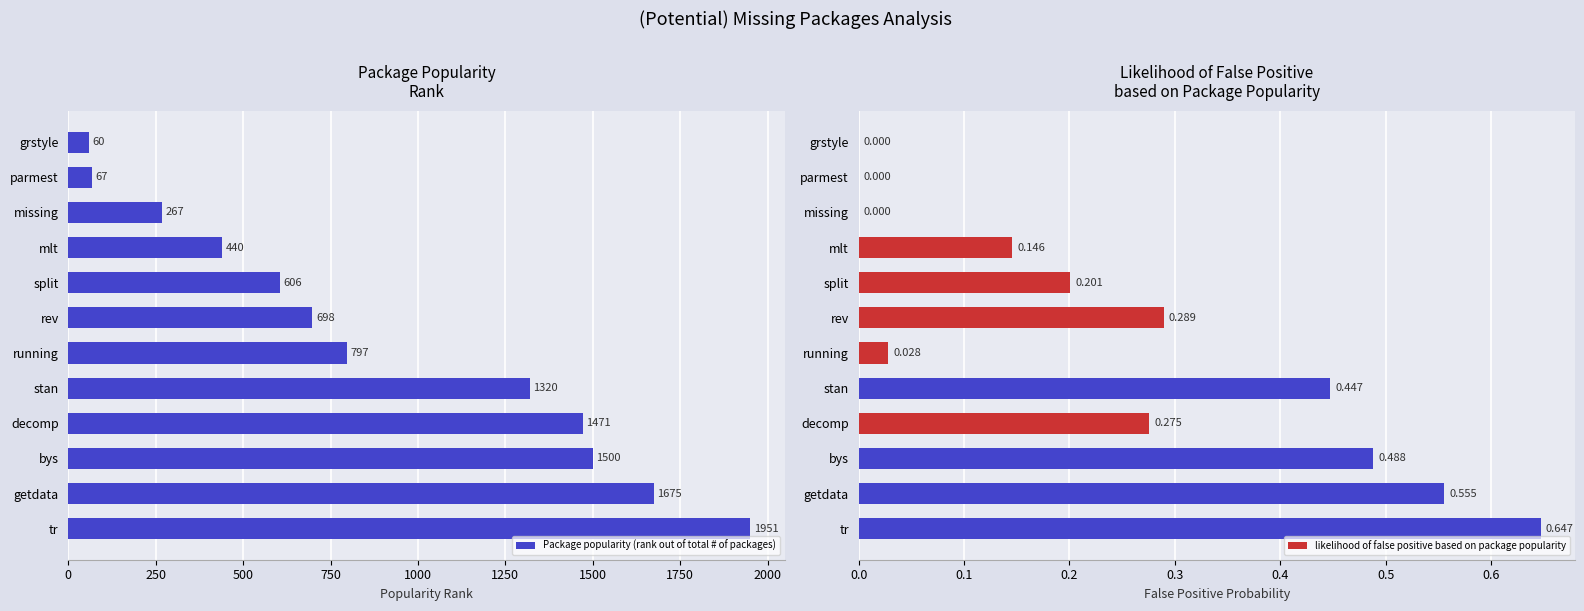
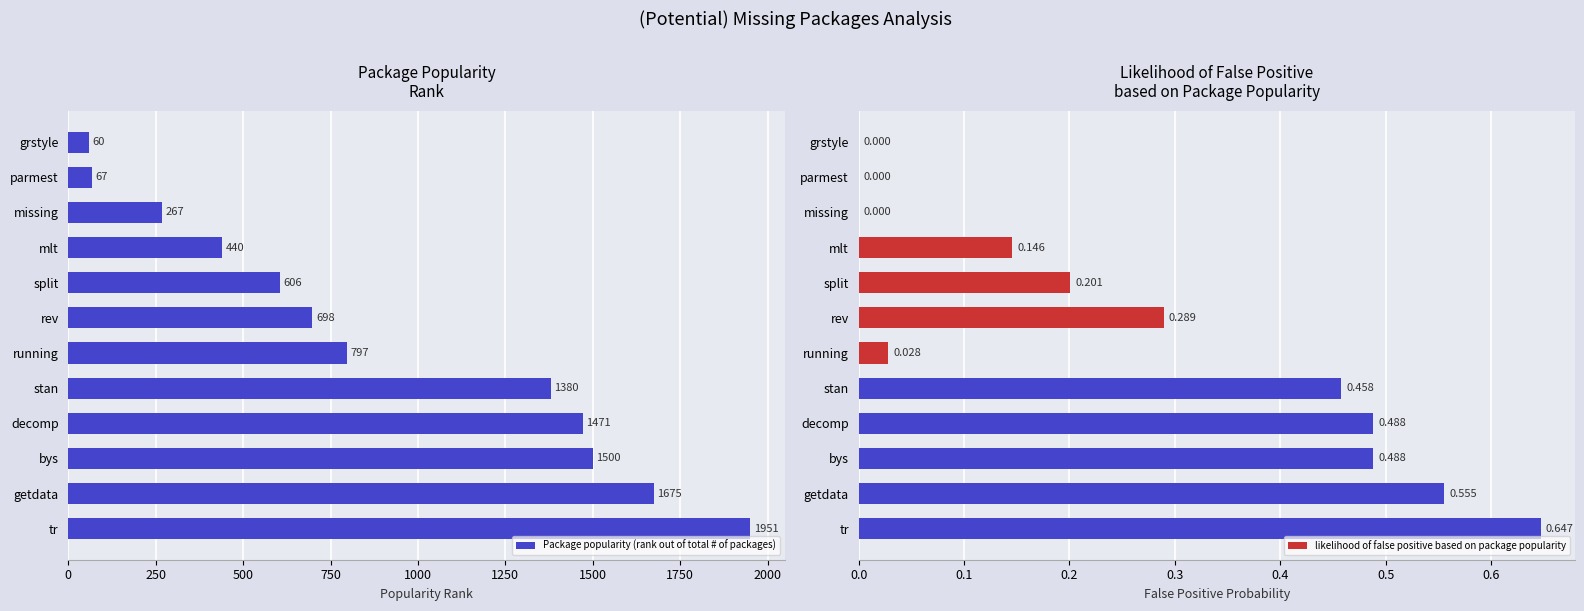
  {
    "Package Popularity Rank": {
      "grstyle": 60,
      "parmest": 67,
      "missing": 267,
      "mlt": 440,
      "split": 606,
      "rev": 698,
      "running": 797,
-     "stan": 1320,
+     "stan": 1380,
      "decomp": 1471,
      "bys": 1500,
      "getdata": 1675,
      "tr": 1951
    },
    "Likelihood of False Positive based on Package Popularity": {
      "grstyle": 0.000,
      "parmest": 0.000,
      "missing": 0.000,
      "mlt": 0.146,
      "split": 0.201,
      "rev": 0.289,
      "running": 0.028,
-     "stan": 0.447,
-     "decomp": 0.275,
+     "stan": 0.458,
+     "decomp": 0.488,
      "bys": 0.488,
      "getdata": 0.555,
      "tr": 0.647
    }
  }
